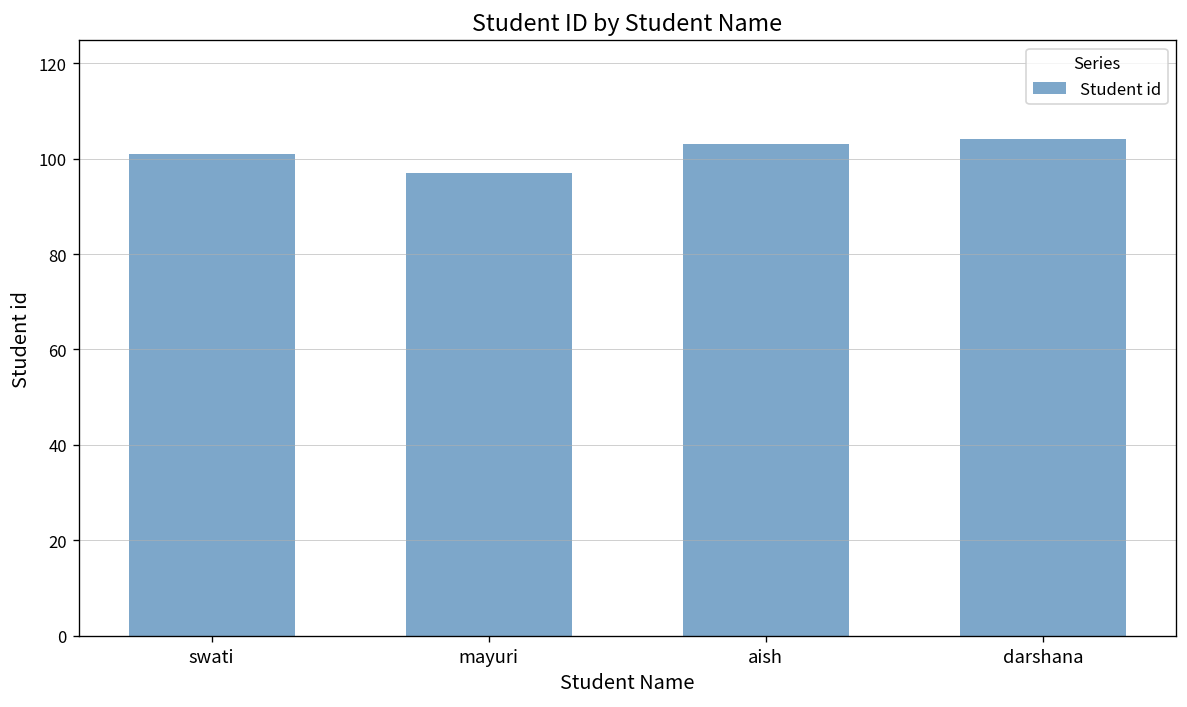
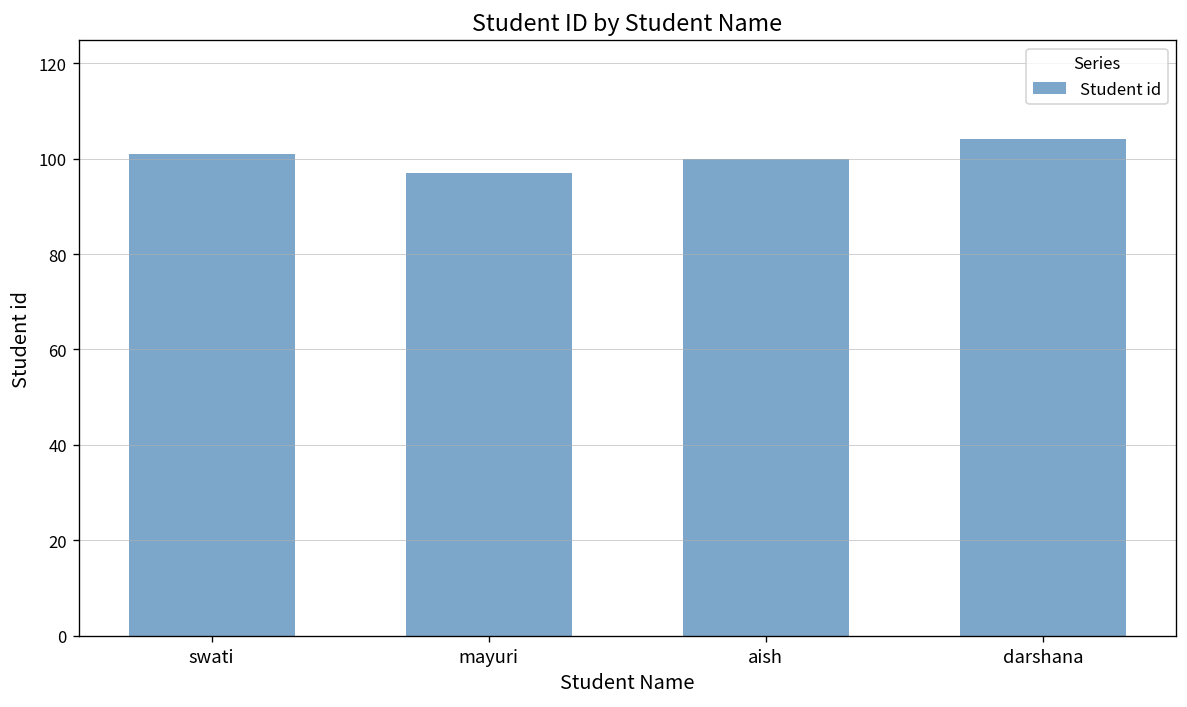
  {
    "swati": 101,
    "mayuri": 97,
-   "aish": 103,
+   "aish": 100,
    "darshana": 104
  }
